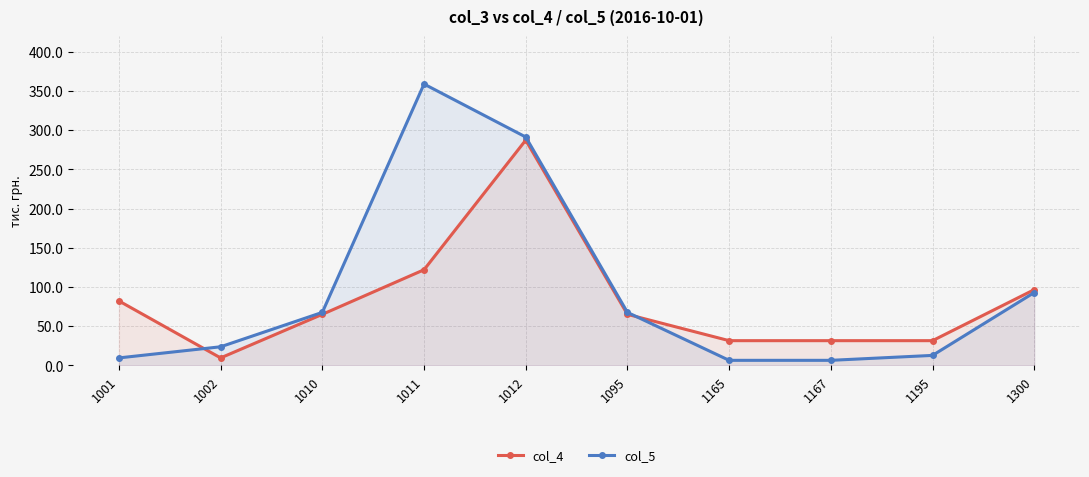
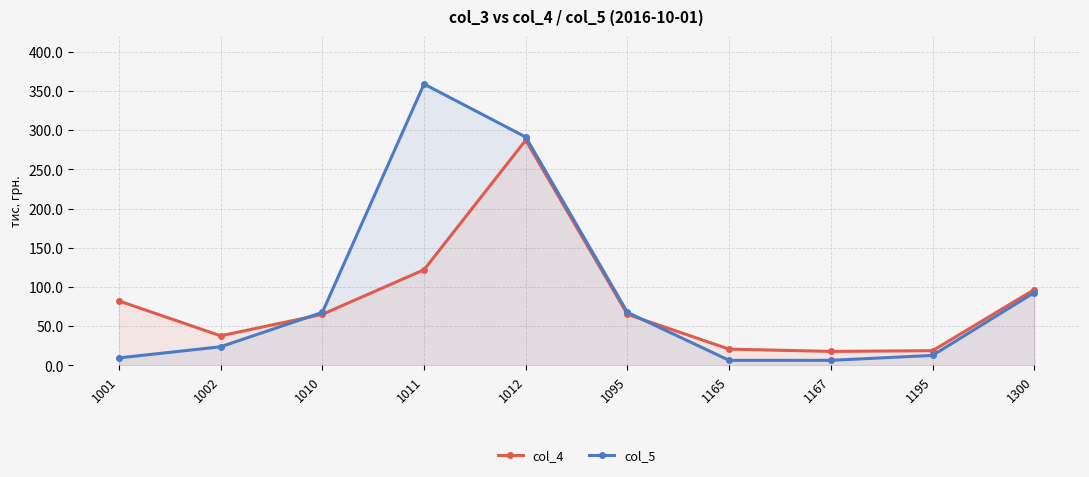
  {
    "col_4": {
      "1001": 80,
-     "1002": 10,
+     "1002": 40,
      "1011": 120,
      "1012": 290,
-     "1165": 30,
-     "1167": 30,
-     "1195": 30,
+     "1165": 20,
+     "1167": 20,
+     "1195": 20,
      "1300": 100
    },
    "col_5": {
      "1001": 10,
      "1002": 20,
      "1011": 360,
      "1012": 290,
      "1165": 10,
      "1167": 10,
      "1195": 10,
      "1300": 90
    }
  }
